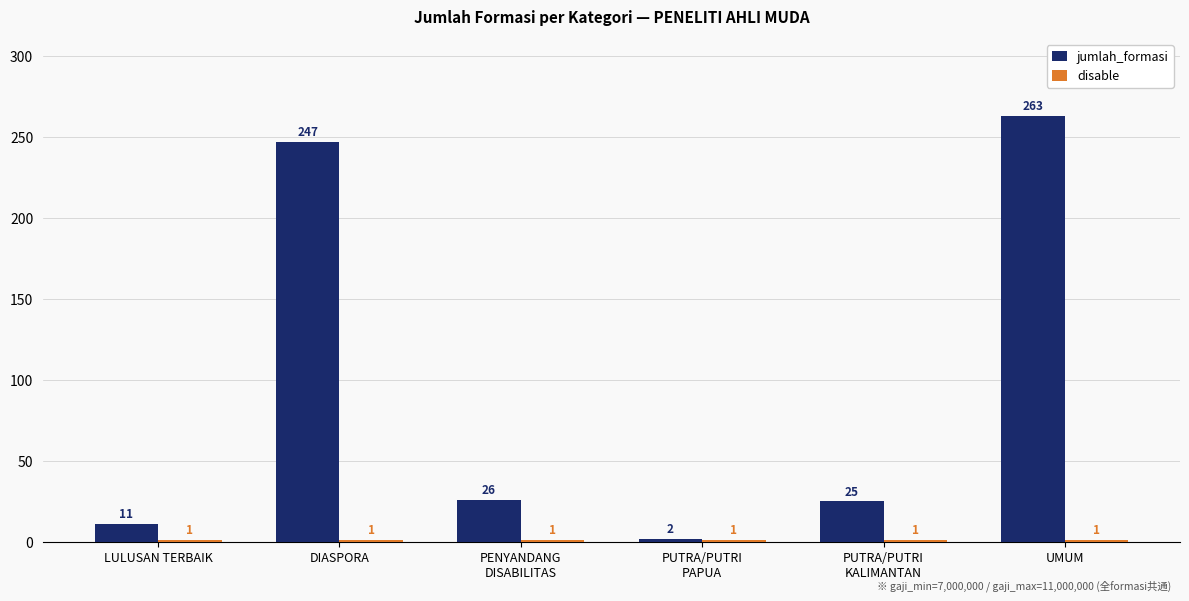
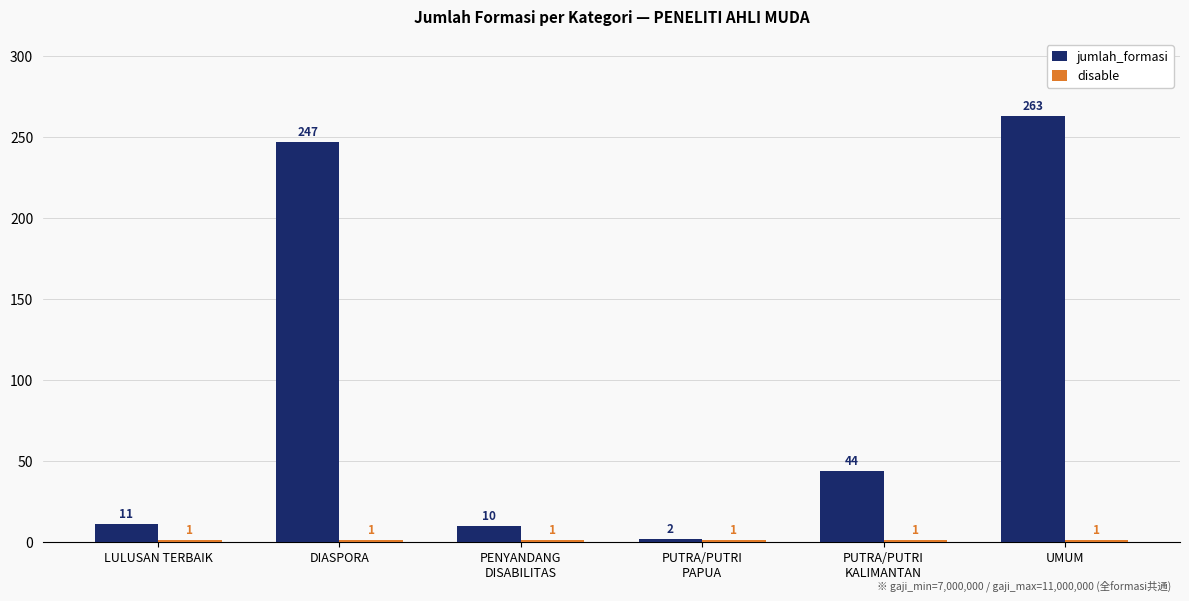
  {
    "jumlah_formasi": {
      "LULUSAN TERBAIK": 11,
      "DIASPORA": 247,
-     "PENYANDANG DISABILITAS": 26,
+     "PENYANDANG DISABILITAS": 10,
      "PUTRA/PUTRI PAPUA": 2,
-     "PUTRA/PUTRI KALIMANTAN": 25,
+     "PUTRA/PUTRI KALIMANTAN": 44,
      "UMUM": 263
    },
    "disable": {
      "LULUSAN TERBAIK": 1,
      "DIASPORA": 1,
      "PENYANDANG DISABILITAS": 1,
      "PUTRA/PUTRI PAPUA": 1,
      "PUTRA/PUTRI KALIMANTAN": 1,
      "UMUM": 1
    }
  }
